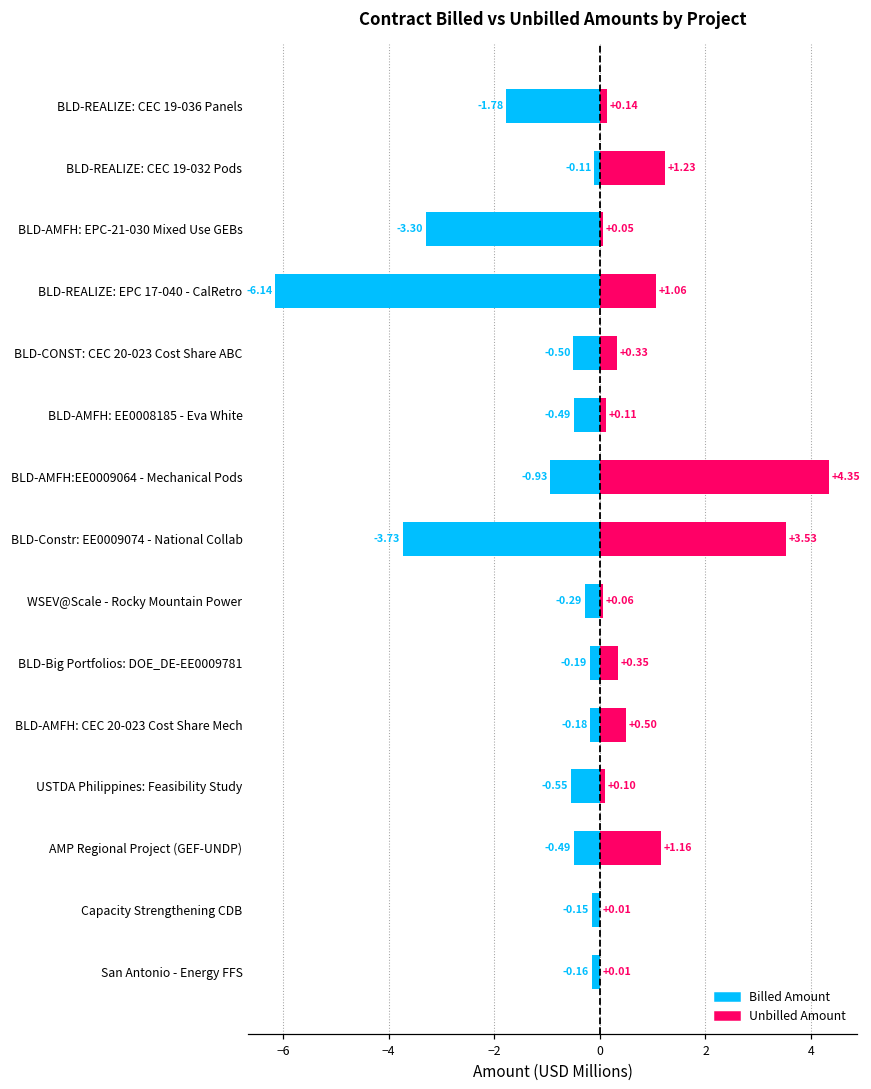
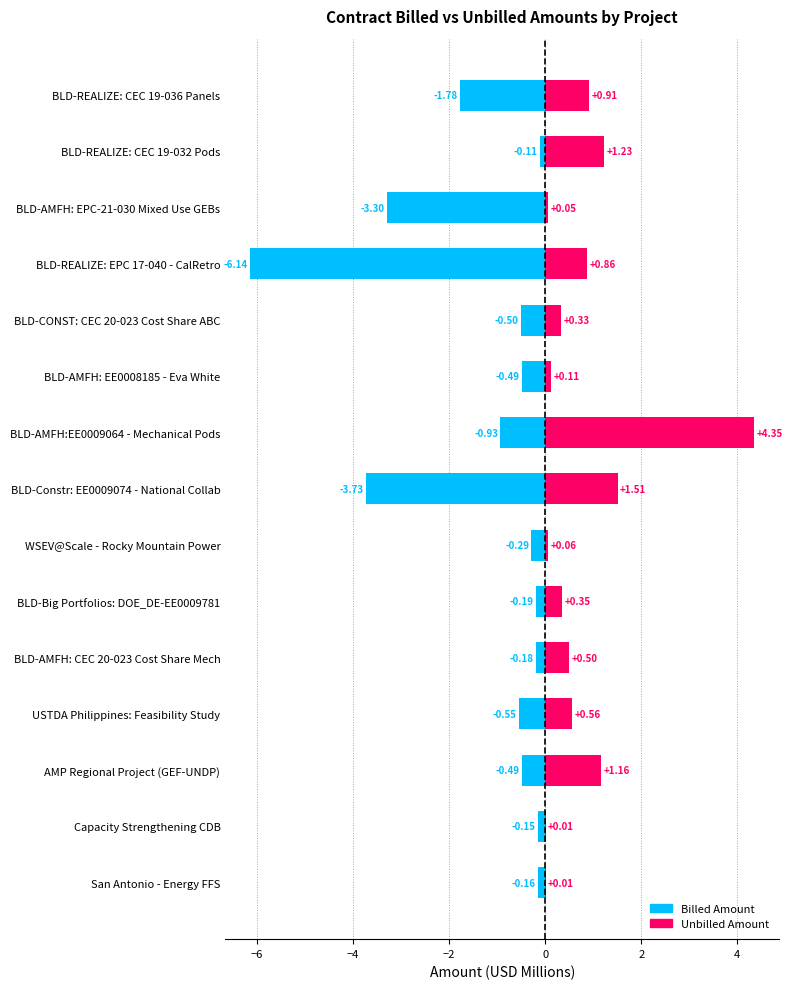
  {
    "Billed Amount": {
      "BLD-REALIZE: CEC 19-036 Panels": "-1.78",
      "BLD-REALIZE: CEC 19-032 Pods": "-0.11",
      "BLD-AMFH: EPC-21-030 Mixed Use GEBs": "-3.30",
      "BLD-REALIZE: EPC 17-040 - CalRetro": "-6.14",
      "BLD-CONST: CEC 20-023 Cost Share ABC": "-0.50",
      "BLD-AMFH: EE0008185 - Eva White": "-0.49",
      "BLD-AMFH:EE0009064 - Mechanical Pods": "-0.93",
      "BLD-Constr: EE0009074 - National Collab": "-3.73",
      "WSEV@Scale - Rocky Mountain Power": "-0.29",
      "BLD-Big Portfolios: DOE_DE-EE0009781": "-0.19",
      "BLD-AMFH: CEC 20-023 Cost Share Mech": "-0.18",
      "USTDA Philippines: Feasibility Study": "-0.55",
      "AMP Regional Project (GEF-UNDP)": "-0.49",
      "Capacity Strengthening CDB": "-0.15",
      "San Antonio - Energy FFS": "-0.16"
    },
    "Unbilled Amount": {
-     "BLD-REALIZE: CEC 19-036 Panels": "+0.14",
+     "BLD-REALIZE: CEC 19-036 Panels": "+0.91",
      "BLD-REALIZE: CEC 19-032 Pods": "+1.23",
      "BLD-AMFH: EPC-21-030 Mixed Use GEBs": "+0.05",
-     "BLD-REALIZE: EPC 17-040 - CalRetro": "+1.06",
+     "BLD-REALIZE: EPC 17-040 - CalRetro": "+0.86",
      "BLD-CONST: CEC 20-023 Cost Share ABC": "+0.33",
      "BLD-AMFH: EE0008185 - Eva White": "+0.11",
      "BLD-AMFH:EE0009064 - Mechanical Pods": "+4.35",
-     "BLD-Constr: EE0009074 - National Collab": "+3.53",
+     "BLD-Constr: EE0009074 - National Collab": "+1.51",
      "WSEV@Scale - Rocky Mountain Power": "+0.06",
      "BLD-Big Portfolios: DOE_DE-EE0009781": "+0.35",
      "BLD-AMFH: CEC 20-023 Cost Share Mech": "+0.50",
-     "USTDA Philippines: Feasibility Study": "+0.10",
+     "USTDA Philippines: Feasibility Study": "+0.56",
      "AMP Regional Project (GEF-UNDP)": "+1.16",
      "Capacity Strengthening CDB": "+0.01",
      "San Antonio - Energy FFS": "+0.01"
    }
  }
